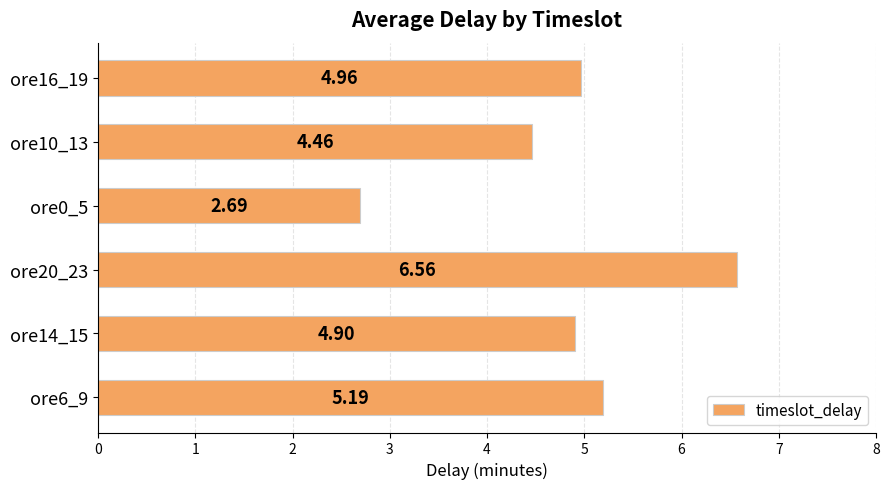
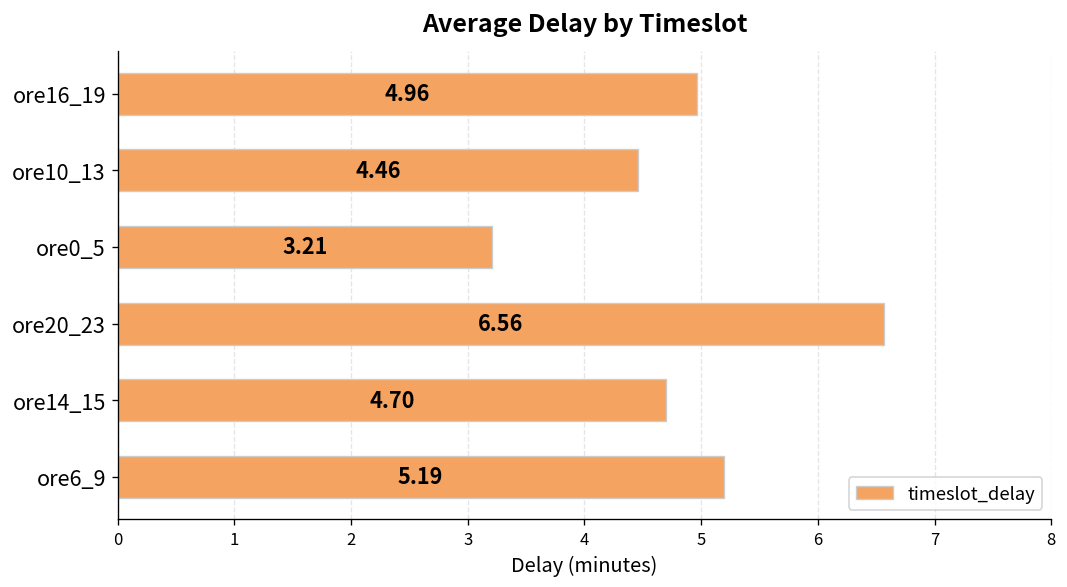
  {
    "ore16_19": 4.96,
    "ore10_13": 4.46,
-   "ore0_5": 2.69,
+   "ore0_5": 3.21,
    "ore20_23": 6.56,
-   "ore14_15": 4.90,
+   "ore14_15": 4.70,
    "ore6_9": 5.19
  }
